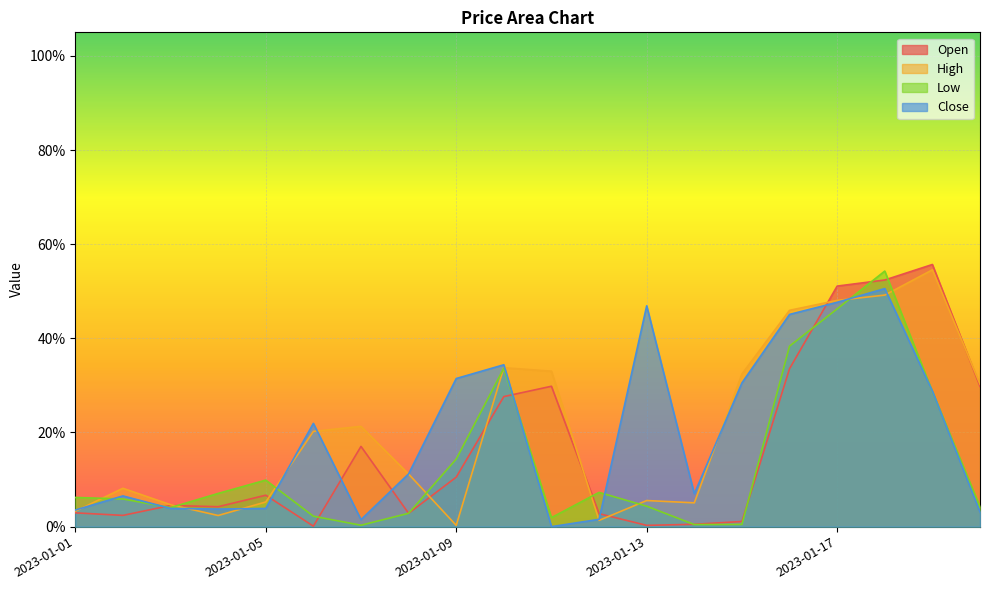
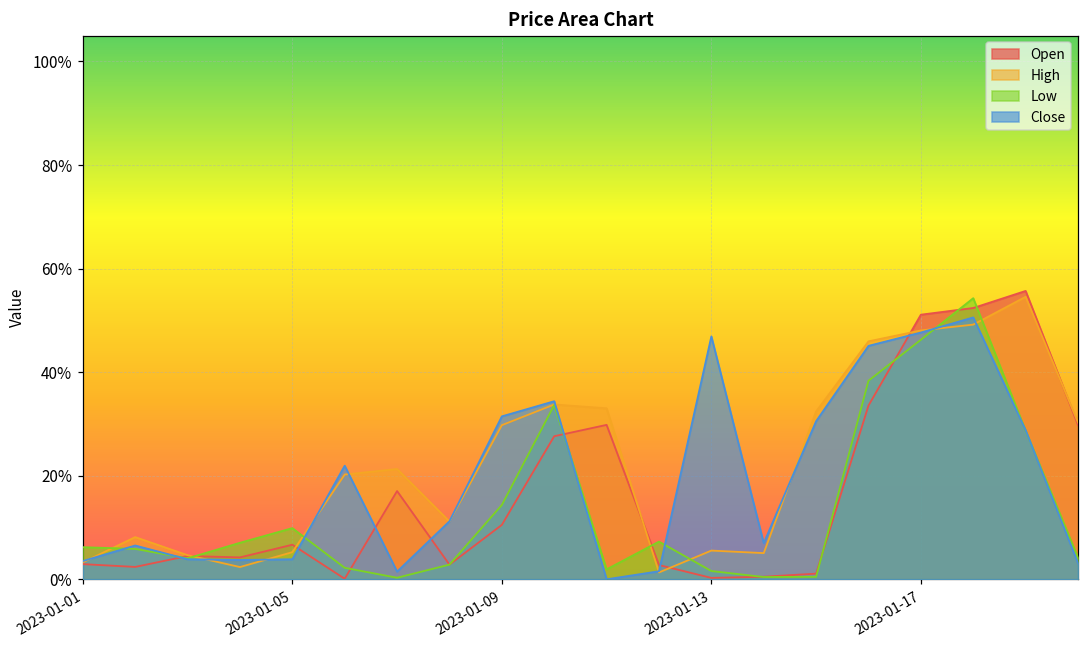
  {
    "Open": {
      "2023-01-05": "7%",
      "2023-01-09": "11%",
      "2023-01-13": "0%",
      "2023-01-17": "51%"
    },
    "High": {
      "2023-01-05": "5%",
-     "2023-01-09": "0%",
+     "2023-01-09": "30%",
      "2023-01-13": "6%"
    },
    "Low": {
      "2023-01-01": "6%",
      "2023-01-05": "10%",
      "2023-01-09": "14%",
-     "2023-01-13": "4%",
+     "2023-01-13": "2%",
      "2023-01-17": "46%"
    },
    "Close": {
      "2023-01-05": "4%",
      "2023-01-09": "31%",
      "2023-01-13": "47%"
    }
  }
